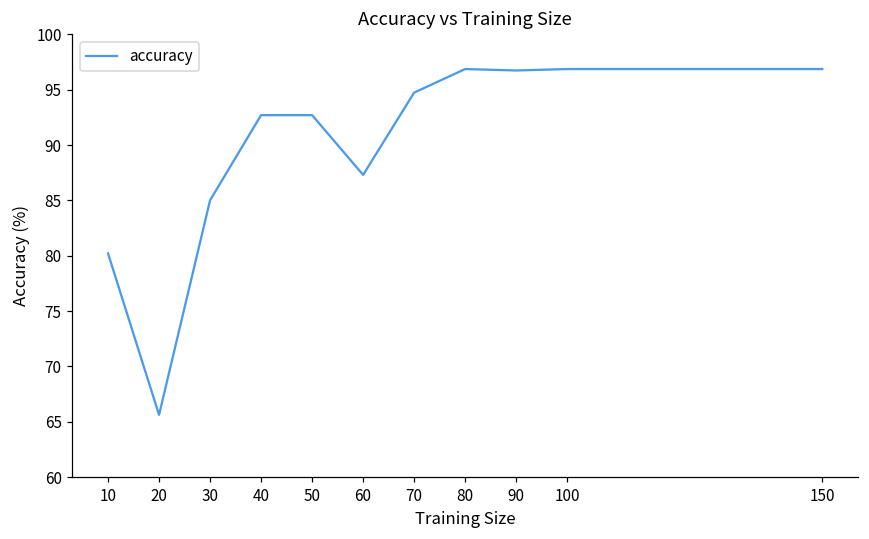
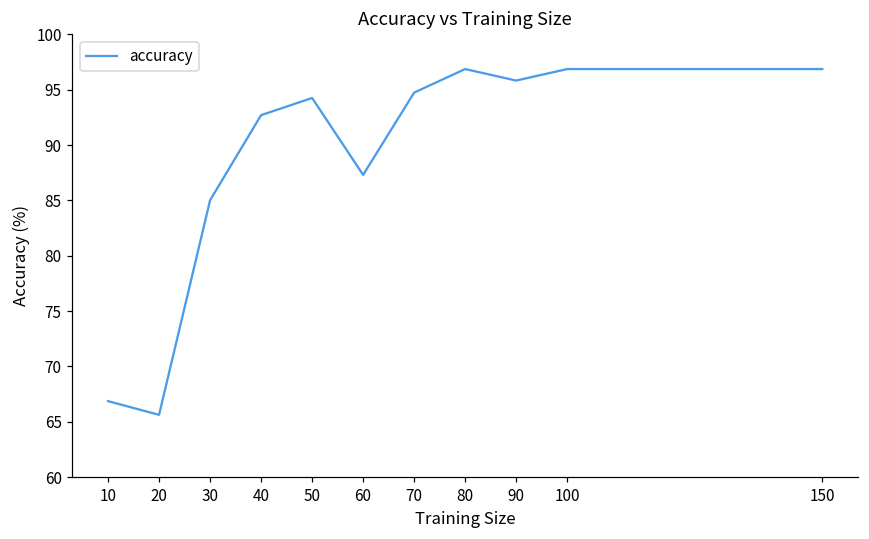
  {
-   "10": 80.2,
+   "10": 66.9,
    "20": 65.6,
    "30": 85.0,
    "40": 92.7,
-   "50": 92.7,
+   "50": 94.3,
    "60": 87.3,
    "70": 94.7,
    "80": 96.9,
-   "90": 96.7,
+   "90": 95.8,
    "100": 96.9,
    "150": 96.9
  }
